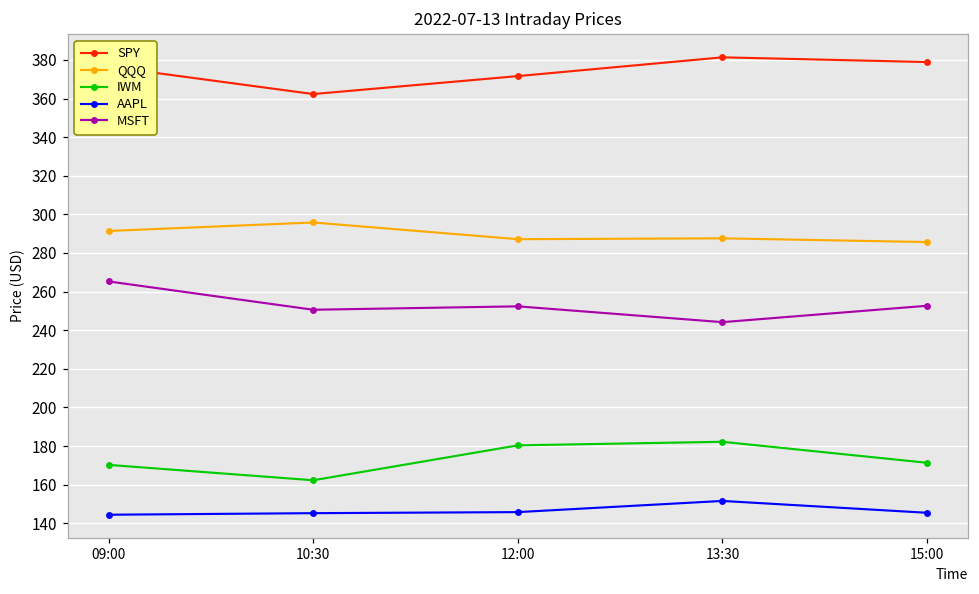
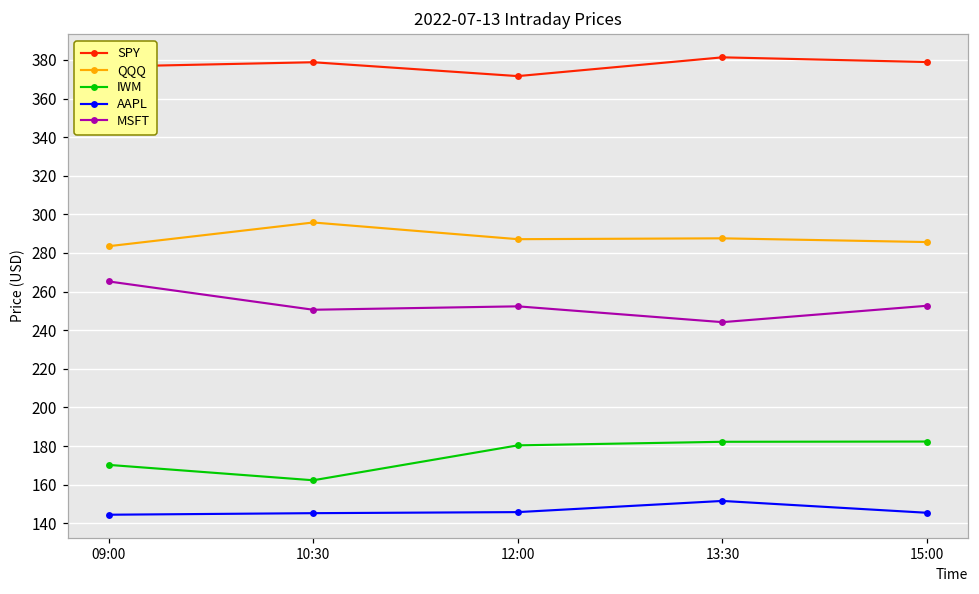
  {
    "SPY": {
-     "10:30": 362,
+     "10:30": 379,
      "12:00": 372,
      "13:30": 381,
      "15:00": 379
    },
    "QQQ": {
-     "09:00": 291,
+     "09:00": 284,
      "10:30": 296,
      "12:00": 287,
      "13:30": 288,
      "15:00": 286
    },
    "IWM": {
      "09:00": 170,
      "10:30": 162,
      "12:00": 180,
      "13:30": 182,
-     "15:00": 171
+     "15:00": 182
    },
    "AAPL": {
      "09:00": 144,
      "10:30": 145,
      "12:00": 146,
      "13:30": 152,
      "15:00": 145
    },
    "MSFT": {
      "09:00": 265,
      "10:30": 251,
      "12:00": 252,
      "13:30": 244,
      "15:00": 253
    }
  }
